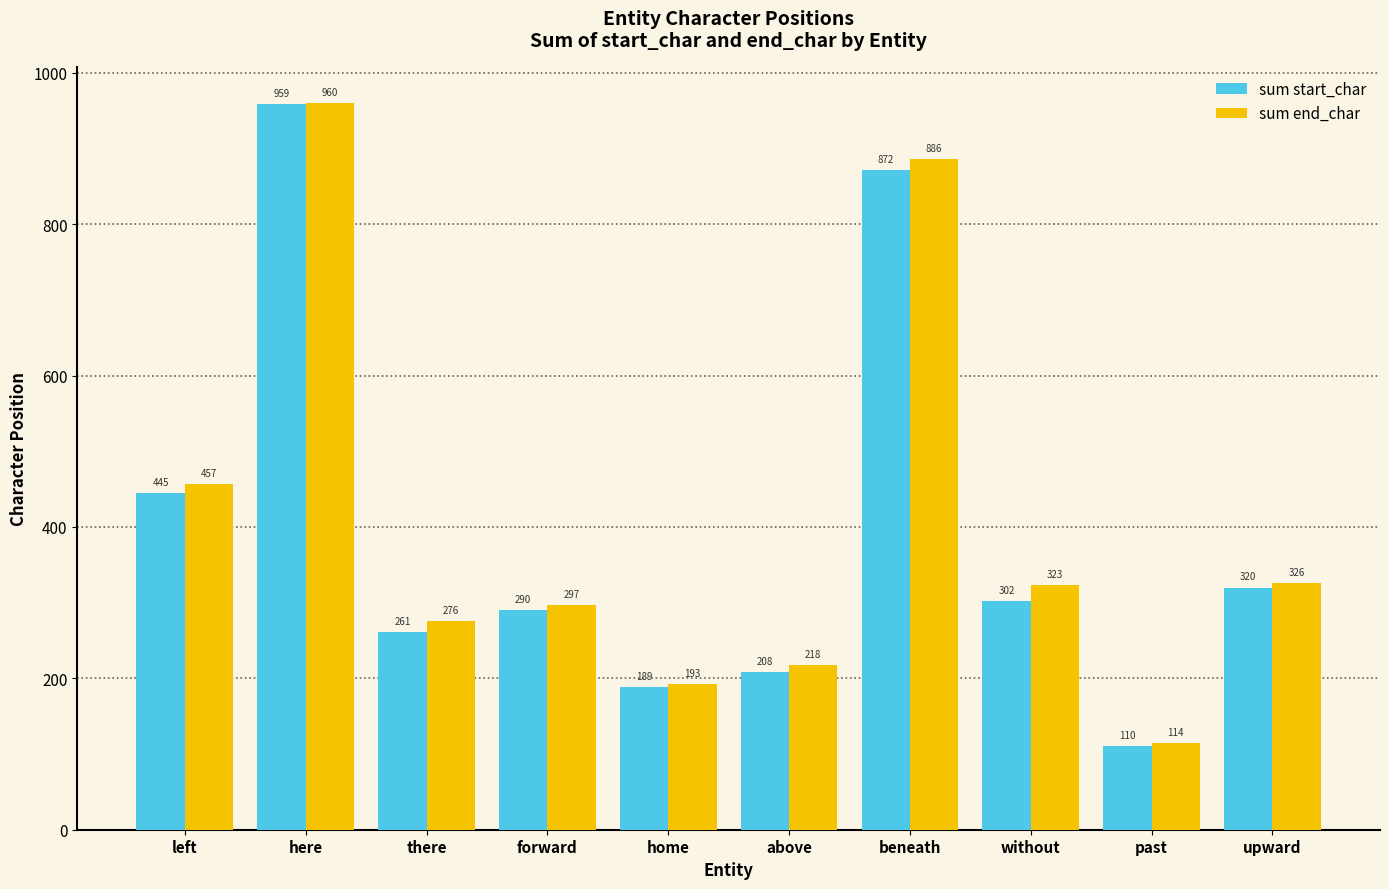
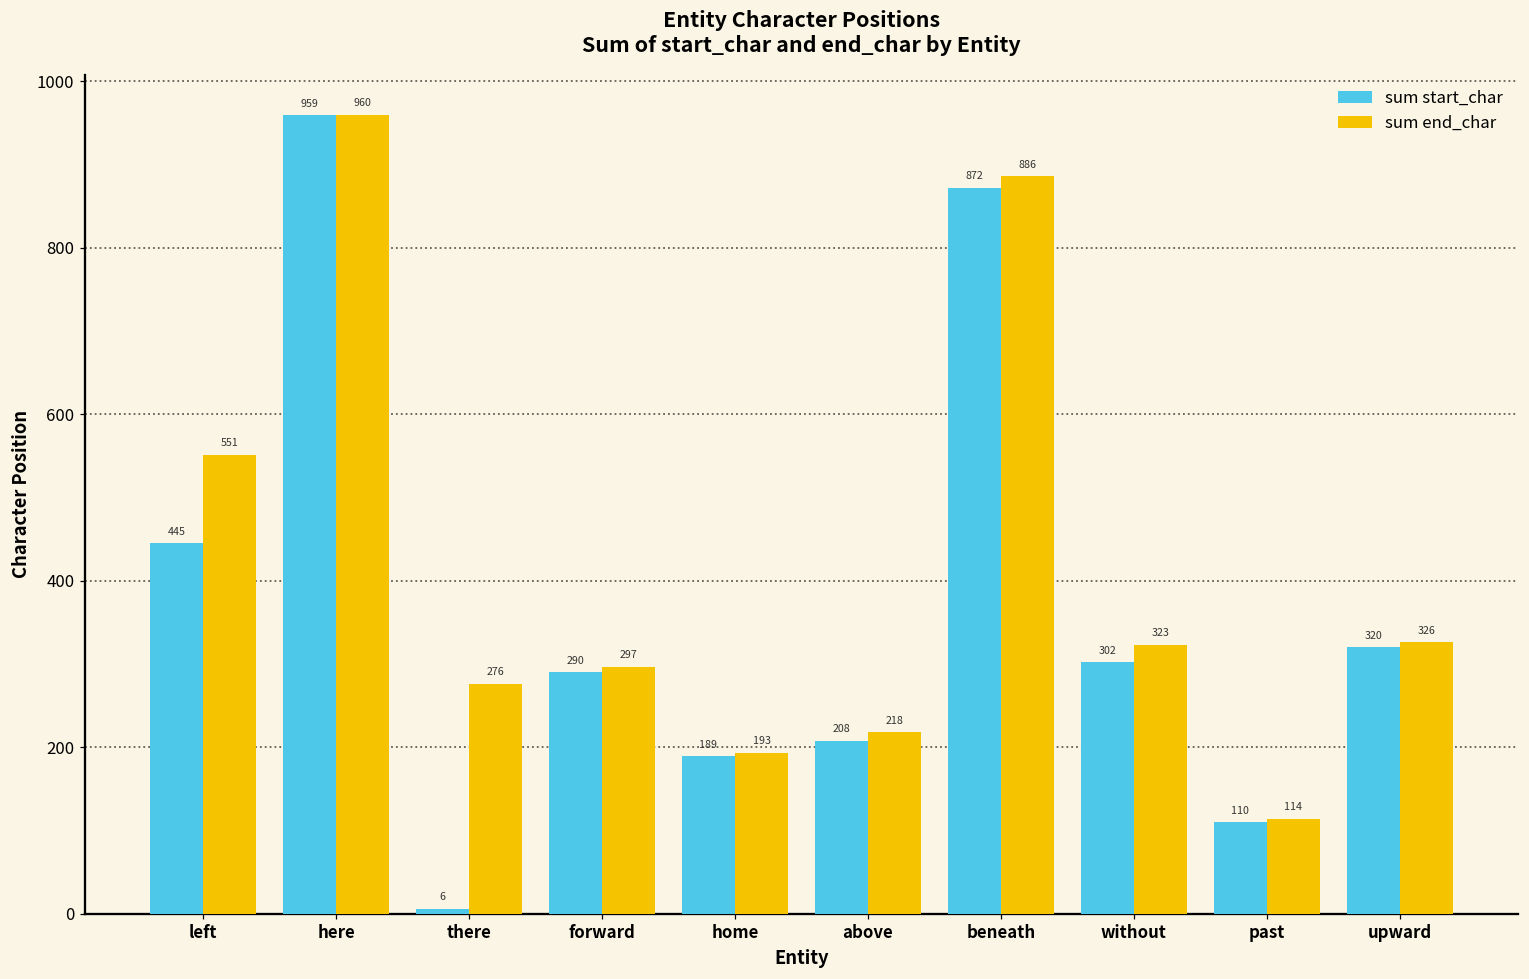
  {
    "sum start_char": {
      "left": 445,
      "here": 959,
-     "there": 261,
+     "there": 6,
      "forward": 290,
      "home": 189,
      "above": 208,
      "beneath": 872,
      "without": 302,
      "past": 110,
      "upward": 320
    },
    "sum end_char": {
-     "left": 457,
+     "left": 551,
      "here": 960,
      "there": 276,
      "forward": 297,
      "home": 193,
      "above": 218,
      "beneath": 886,
      "without": 323,
      "past": 114,
      "upward": 326
    }
  }
